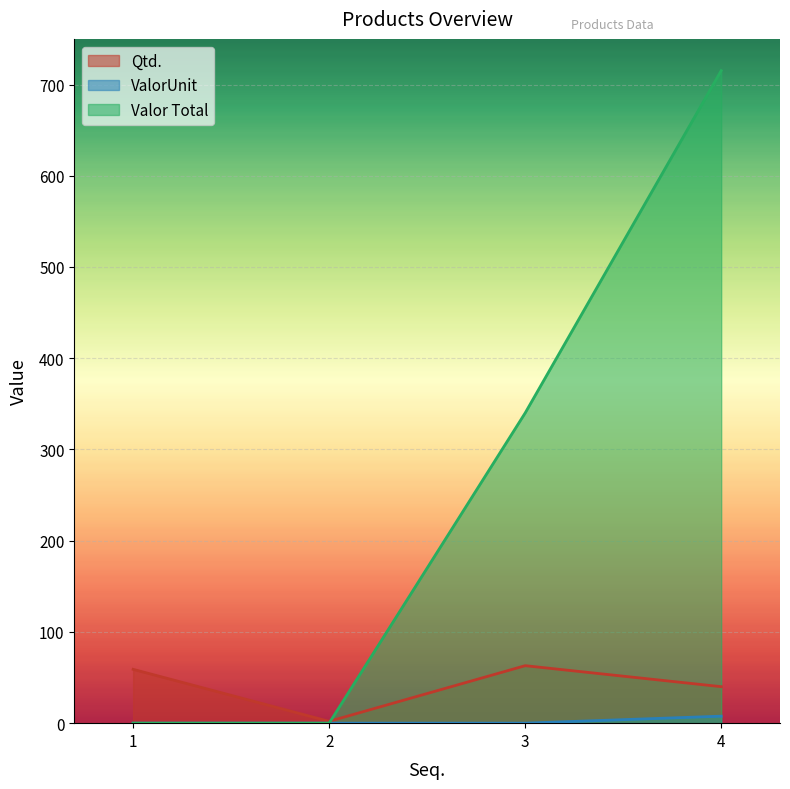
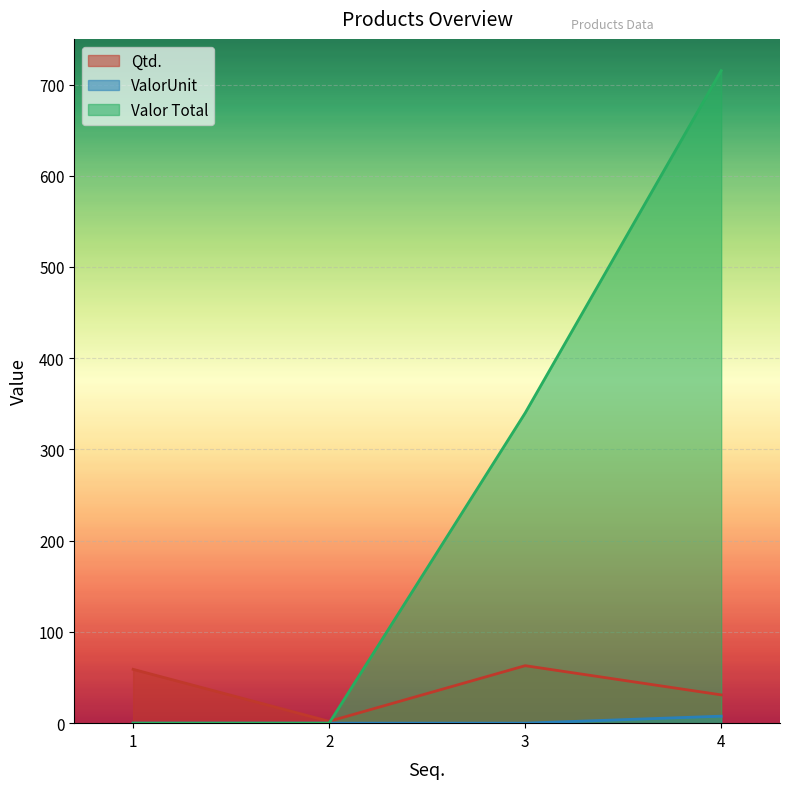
  {
    "Qtd.": {
      "1": 60,
      "3": 60,
-     "4": 40
+     "4": 30
    },
    "ValorUnit": {
      "3": 0,
      "4": 10
    },
    "Valor Total": {
      "3": 340,
      "4": 720
    }
  }
